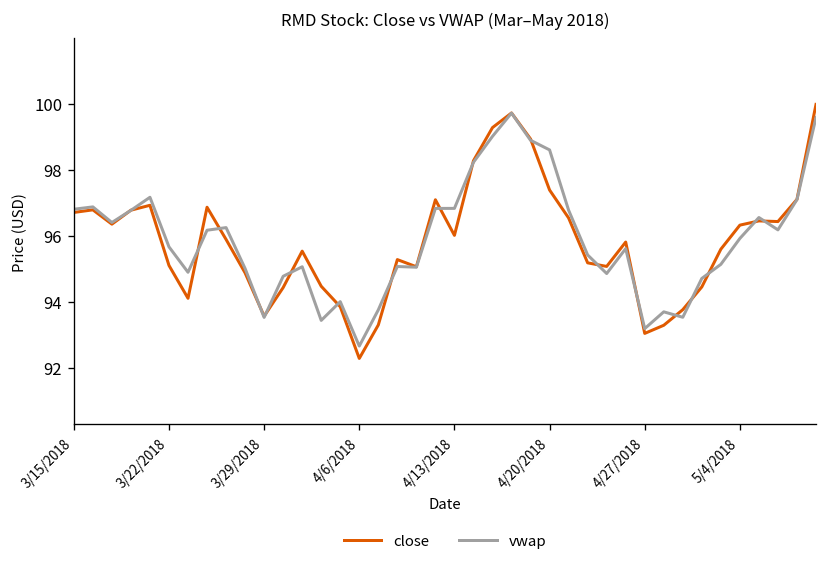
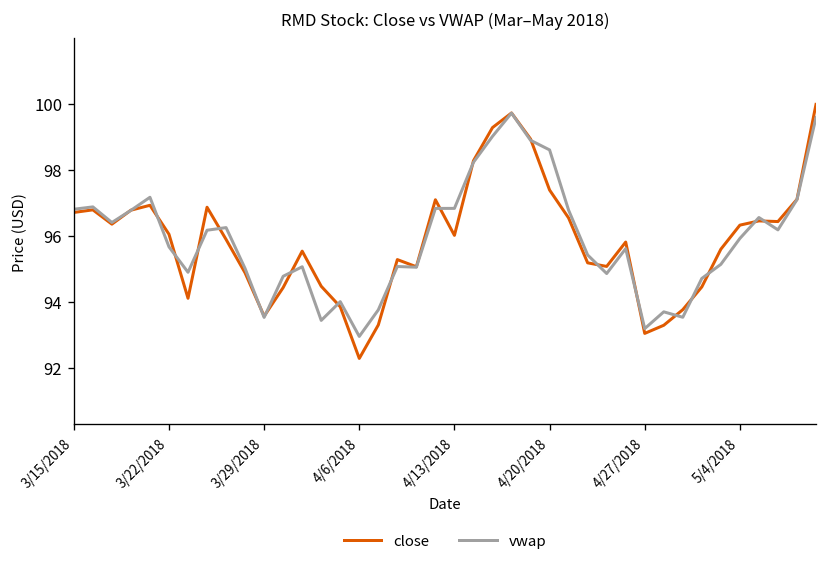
  {
    "close": {
      "3/15/2018": 96.7,
-     "3/22/2018": 95.1,
+     "3/22/2018": 96.0,
      "4/6/2018": 92.3,
      "4/13/2018": 96.0,
      "4/20/2018": 97.4,
      "4/27/2018": 93.0,
      "5/4/2018": 96.3
    },
    "vwap": {
      "3/15/2018": 96.8,
      "3/22/2018": 95.7,
-     "4/6/2018": 92.7,
+     "4/6/2018": 92.9,
      "4/13/2018": 96.8,
      "4/20/2018": 98.6,
      "4/27/2018": 93.2,
      "5/4/2018": 95.9
    }
  }
